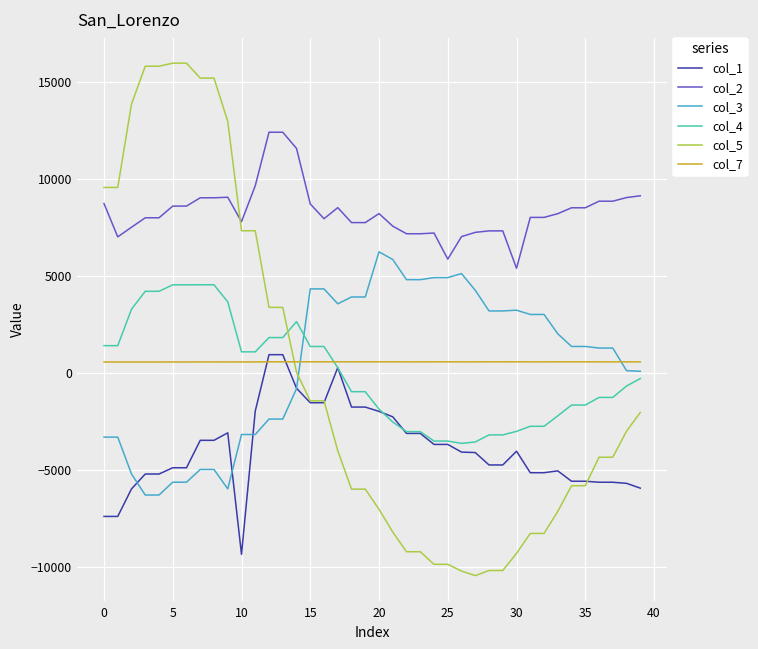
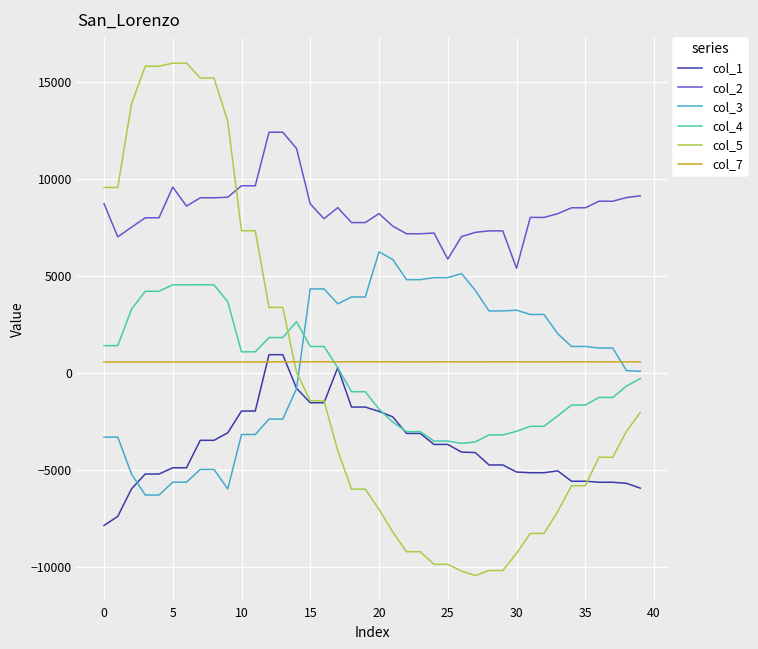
  {
    "col_1": {
-     "0": -7400,
+     "0": -7900,
      "5": -4900,
-     "10": -9400,
+     "10": -2000,
      "25": -3700,
-     "30": -4000,
+     "30": -5100,
      "35": -5600
    },
    "col_2": {
      "0": 8700,
-     "5": 8600,
-     "10": 7800,
+     "5": 9600,
+     "10": 9700,
      "15": 8700,
      "20": 8200,
      "25": 5900,
      "30": 5400,
      "35": 8500
    }
  }
